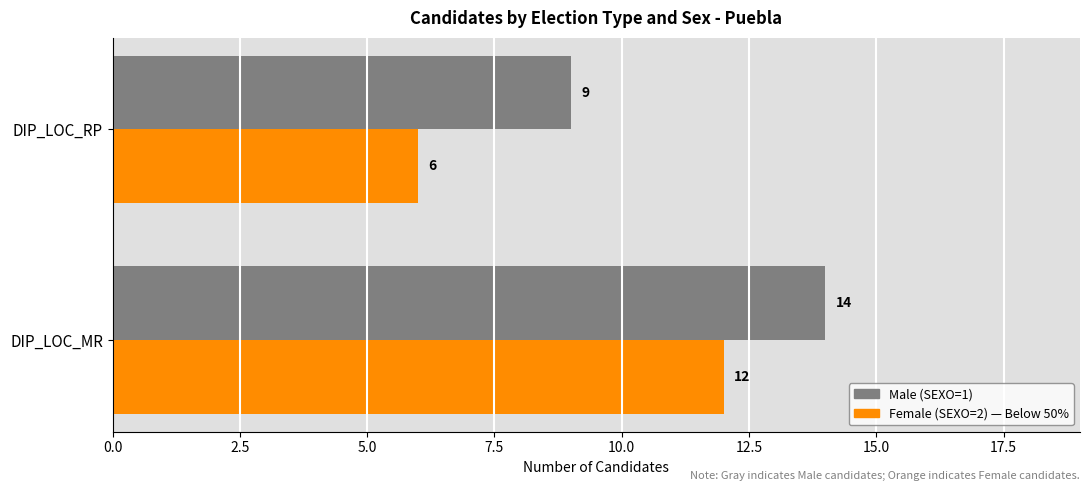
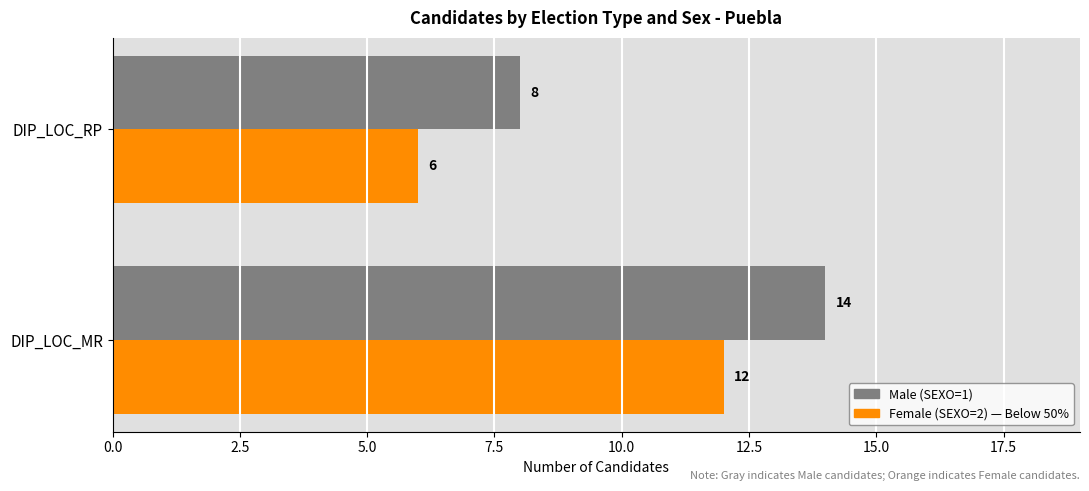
  {
    "Male (SEXO=1)": {
-     "DIP_LOC_RP": 9,
+     "DIP_LOC_RP": 8,
      "DIP_LOC_MR": 14
    }
  }
